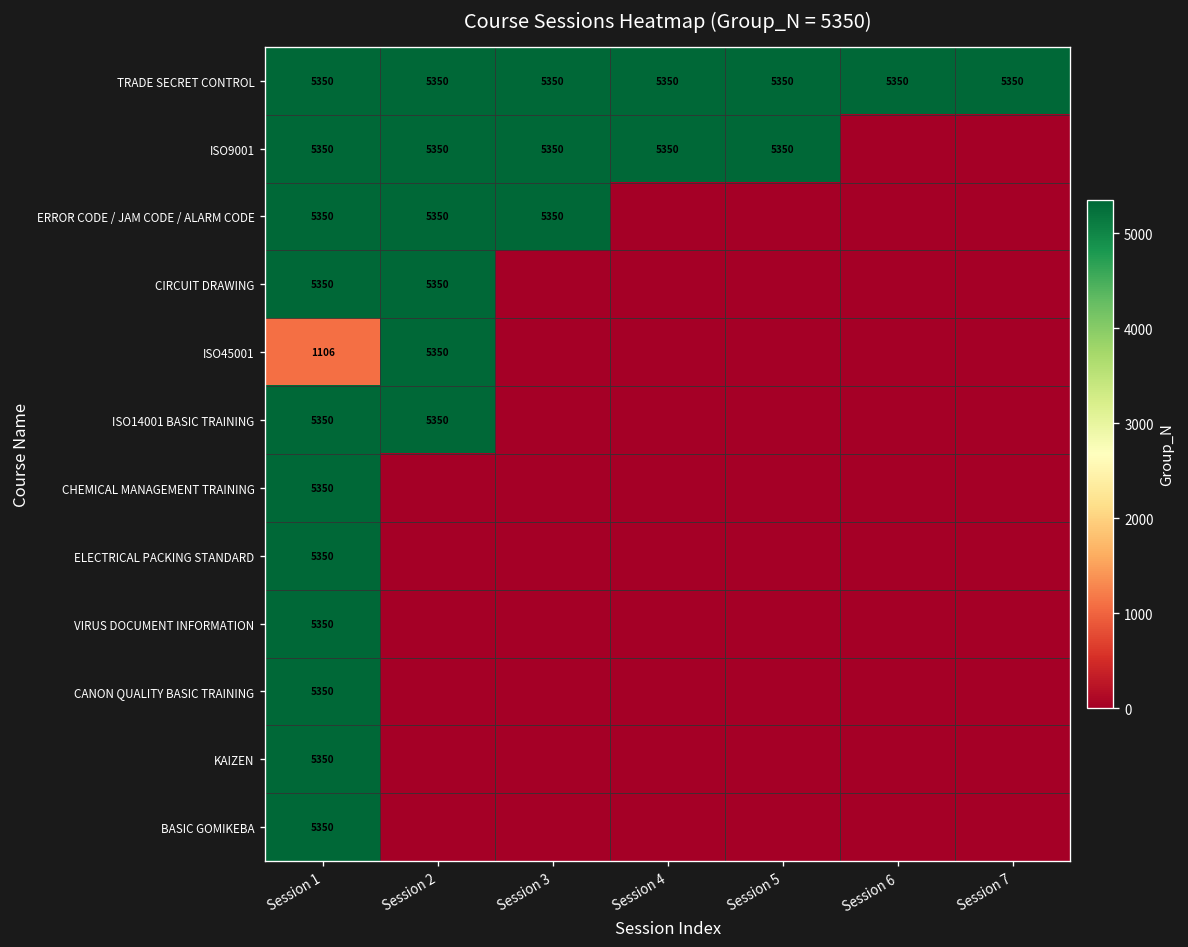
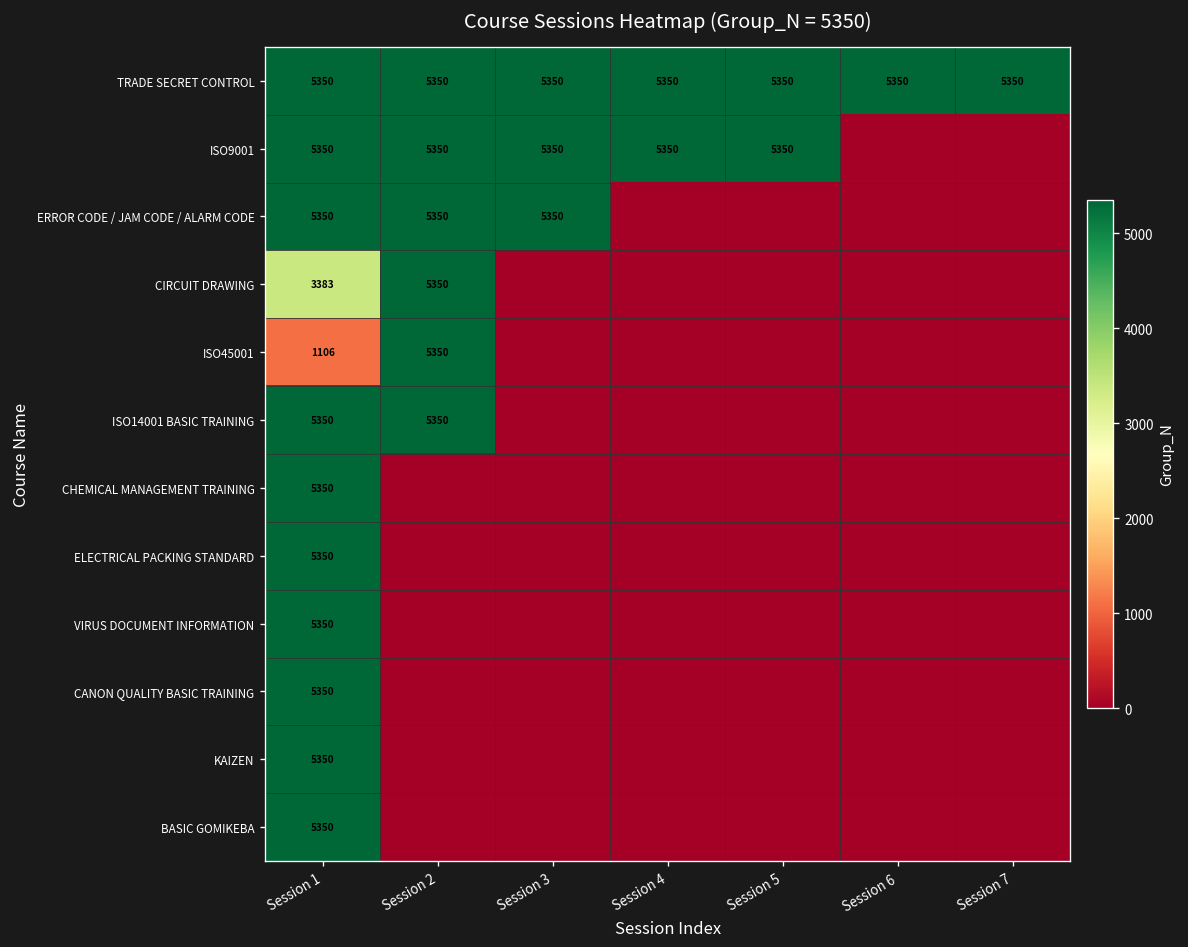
  {
    "TRADE SECRET CONTROL": {
      "Session 1": 5350,
      "Session 2": 5350,
      "Session 3": 5350,
      "Session 4": 5350,
      "Session 5": 5350,
      "Session 6": 5350,
      "Session 7": 5350
    },
    "ISO9001": {
      "Session 1": 5350,
      "Session 2": 5350,
      "Session 3": 5350,
      "Session 4": 5350,
      "Session 5": 5350
    },
    "ERROR CODE / JAM CODE / ALARM CODE": {
      "Session 1": 5350,
      "Session 2": 5350,
      "Session 3": 5350
    },
    "CIRCUIT DRAWING": {
-     "Session 1": 5350,
+     "Session 1": 3383,
      "Session 2": 5350
    },
    "ISO45001": {
      "Session 1": 1106,
      "Session 2": 5350
    },
    "ISO14001 BASIC TRAINING": {
      "Session 1": 5350,
      "Session 2": 5350
    },
    "CHEMICAL MANAGEMENT TRAINING": {
      "Session 1": 5350
    },
    "ELECTRICAL PACKING STANDARD": {
      "Session 1": 5350
    },
    "VIRUS DOCUMENT INFORMATION": {
      "Session 1": 5350
    },
    "CANON QUALITY BASIC TRAINING": {
      "Session 1": 5350
    },
    "KAIZEN": {
      "Session 1": 5350
    },
    "BASIC GOMIKEBA": {
      "Session 1": 5350
    }
  }
